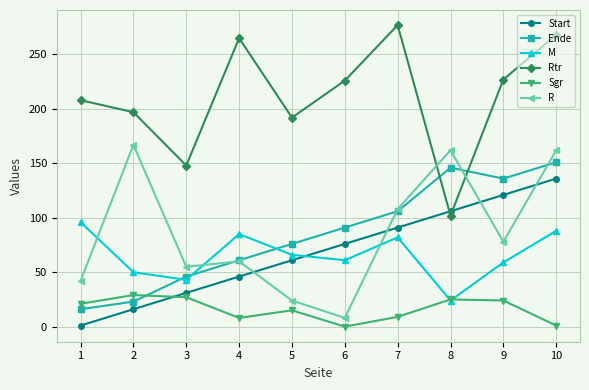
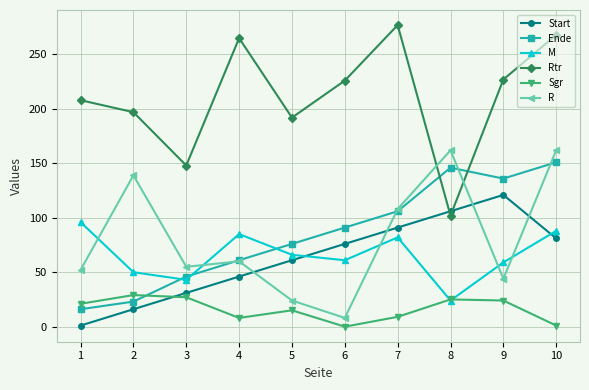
  {
    "Start": {
      "1": 1,
      "2": 16,
      "3": 31,
      "4": 46,
      "5": 61,
      "6": 76,
      "7": 91,
      "8": 106,
      "9": 121,
-     "10": 136
+     "10": 81
    },
    "R": {
-     "1": 42,
-     "2": 167,
+     "1": 52,
+     "2": 139,
      "3": 55,
      "5": 24,
      "6": 8,
      "8": 162,
-     "9": 78,
+     "9": 44,
      "10": 162
    }
  }
